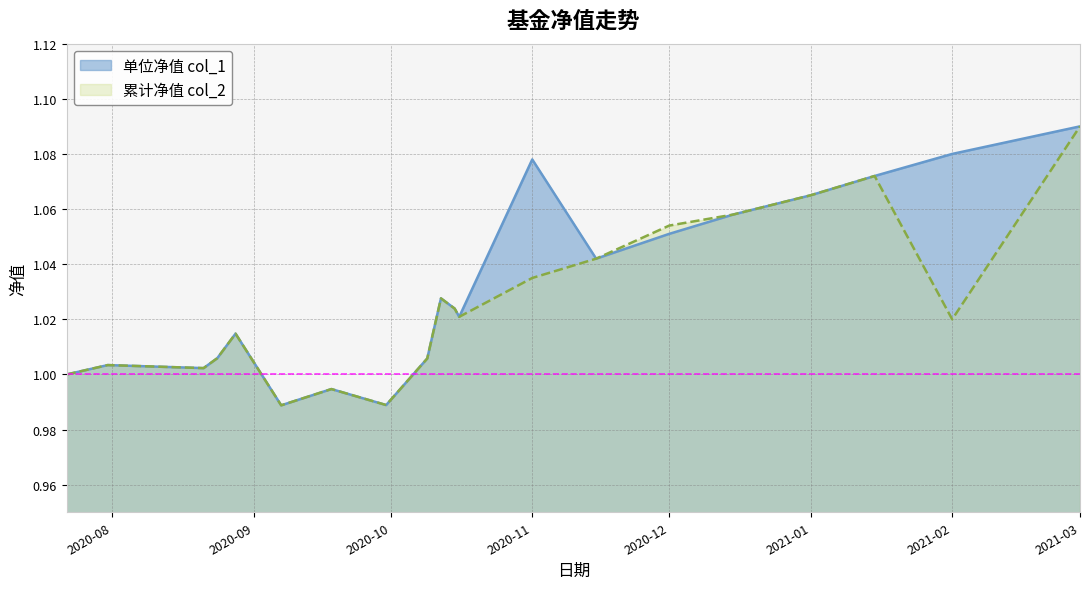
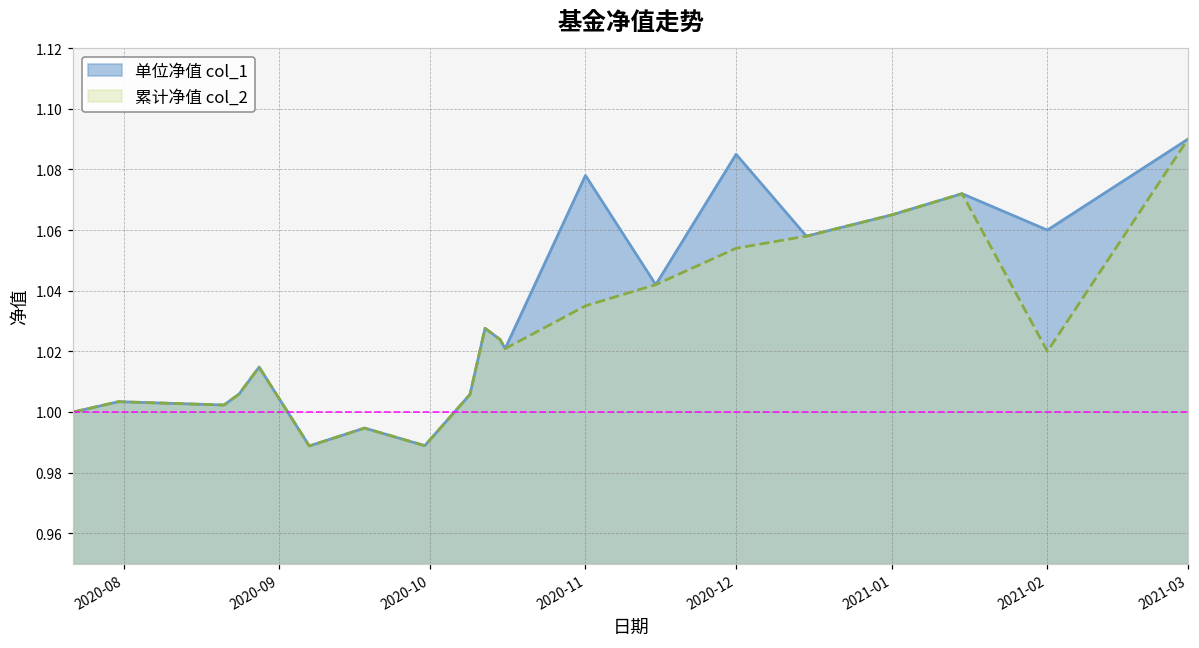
  {
    "单位净值 col_1": {
      "2020-11": 1.078,
-     "2020-12": 1.051,
-     "2021-02": 1.08
+     "2020-12": 1.085,
+     "2021-02": 1.06
    },
    "累计净值 col_2": {
      "2020-11": 1.035,
      "2020-12": 1.054,
      "2021-02": 1.020
    }
  }
